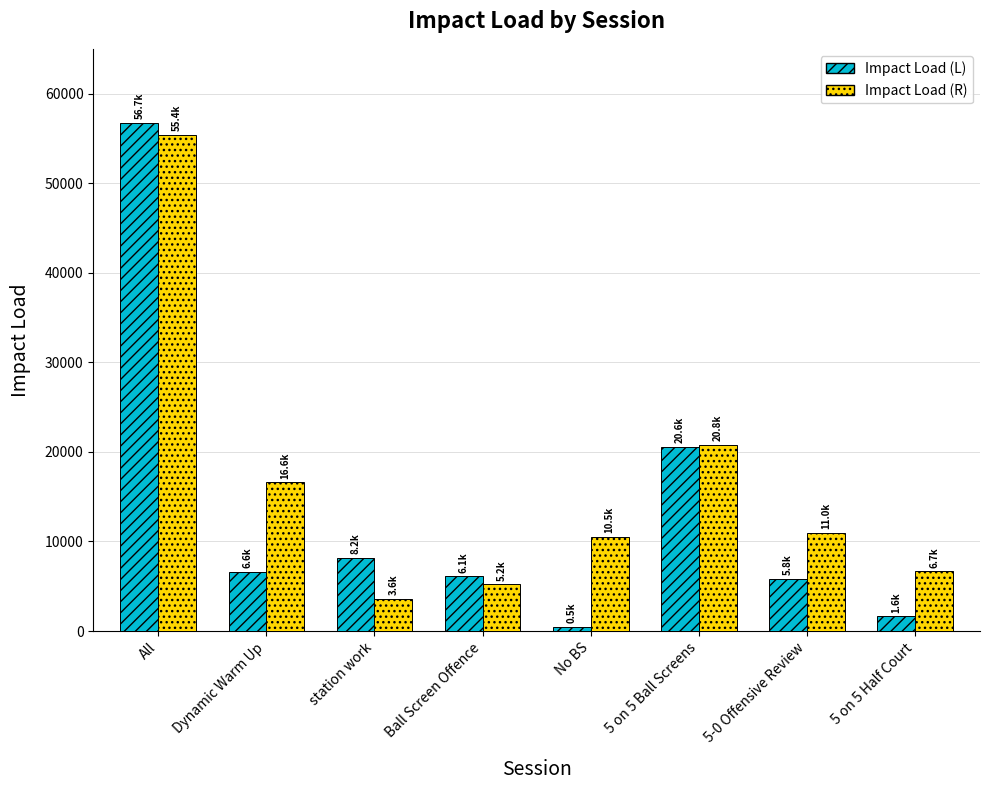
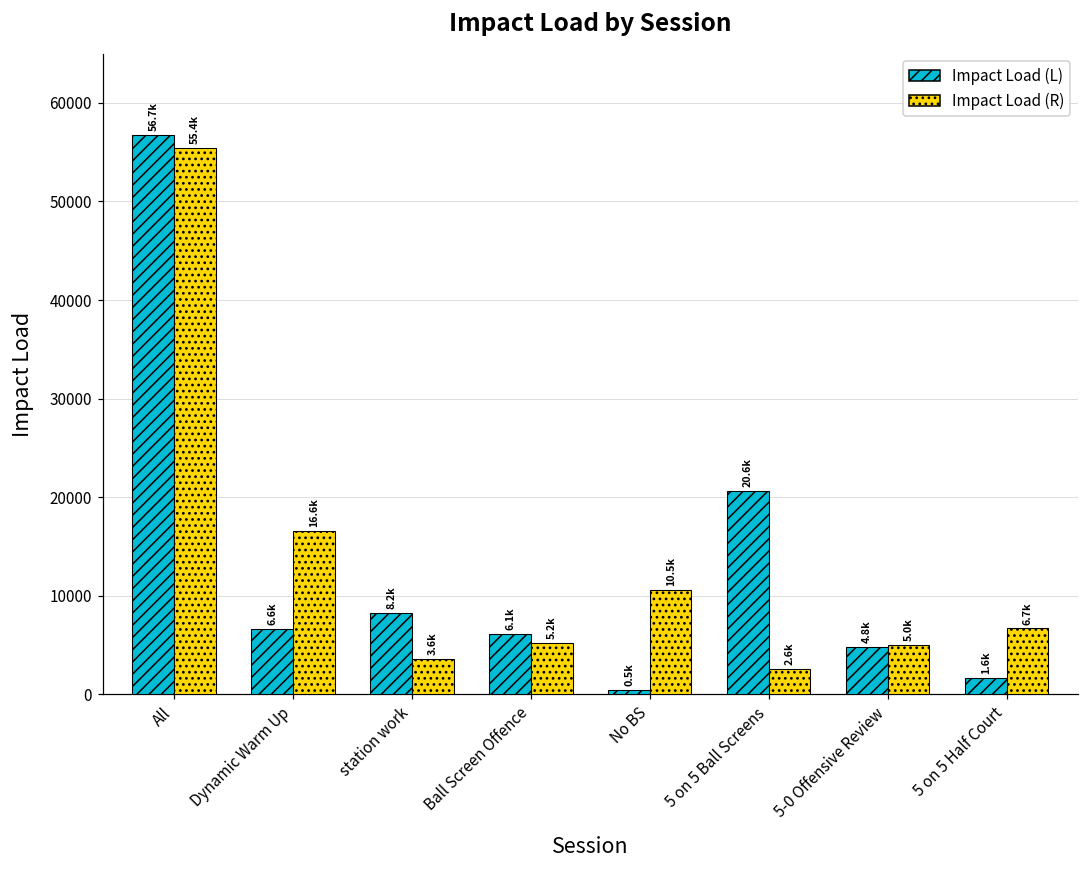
  {
    "Impact Load (L)": {
      "All": "56.7k",
      "Dynamic Warm Up": "6.6k",
      "station work": "8.2k",
      "Ball Screen Offence": "6.1k",
      "No BS": "0.5k",
      "5 on 5 Ball Screens": "20.6k",
-     "5-0 Offensive Review": "5.8k",
+     "5-0 Offensive Review": "4.8k",
      "5 on 5 Half Court": "1.6k"
    },
    "Impact Load (R)": {
      "All": "55.4k",
      "Dynamic Warm Up": "16.6k",
      "station work": "3.6k",
      "Ball Screen Offence": "5.2k",
      "No BS": "10.5k",
-     "5 on 5 Ball Screens": "20.8k",
-     "5-0 Offensive Review": "11.0k",
+     "5 on 5 Ball Screens": "2.6k",
+     "5-0 Offensive Review": "5.0k",
      "5 on 5 Half Court": "6.7k"
    }
  }
